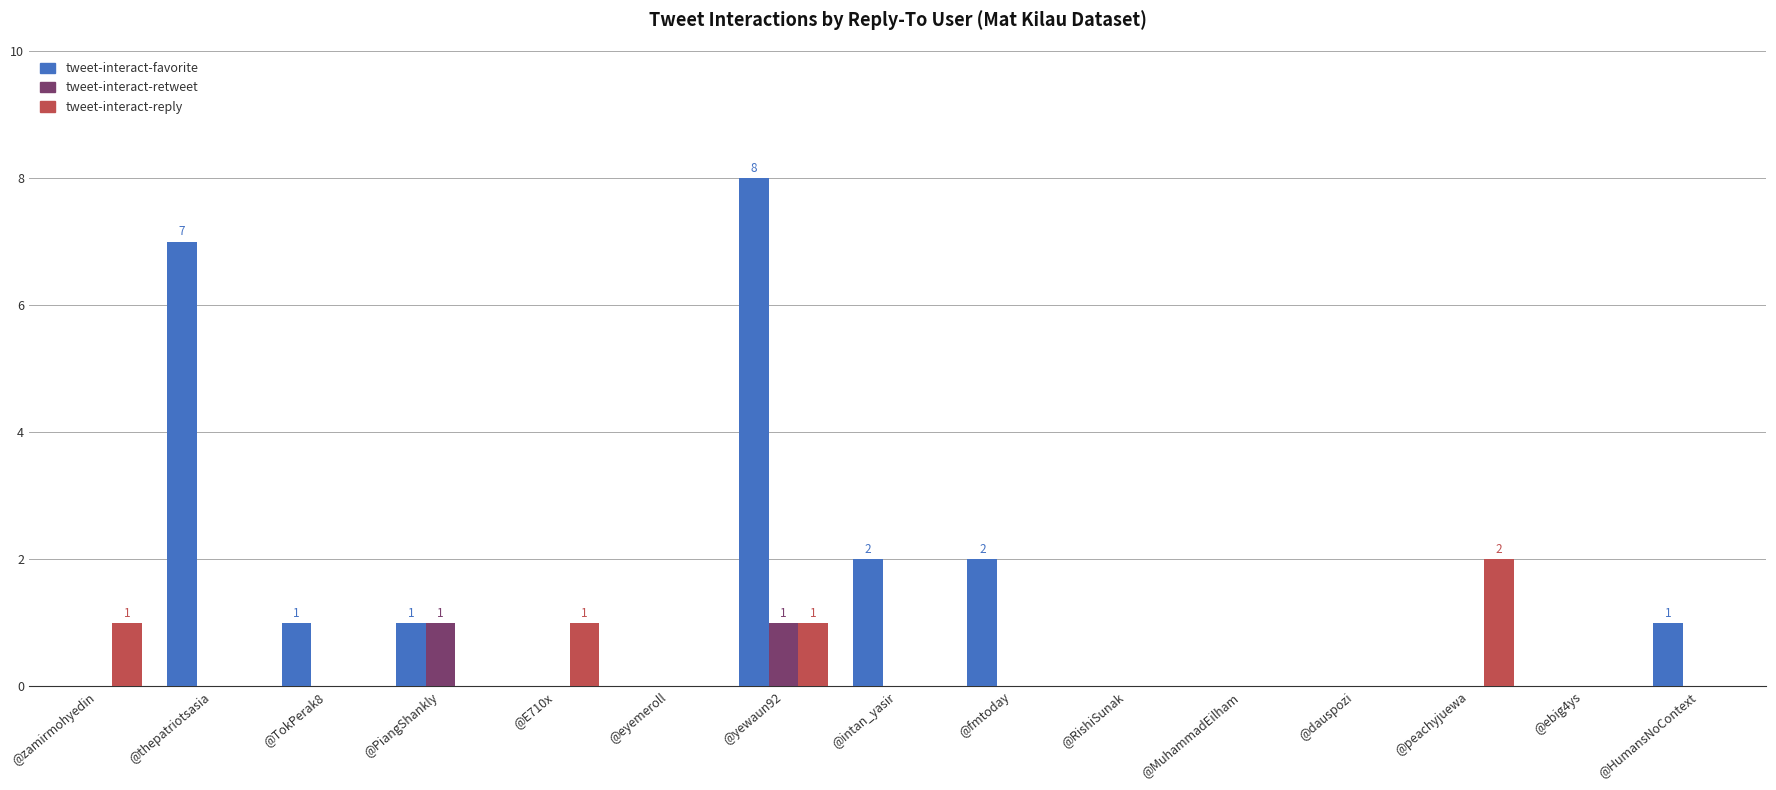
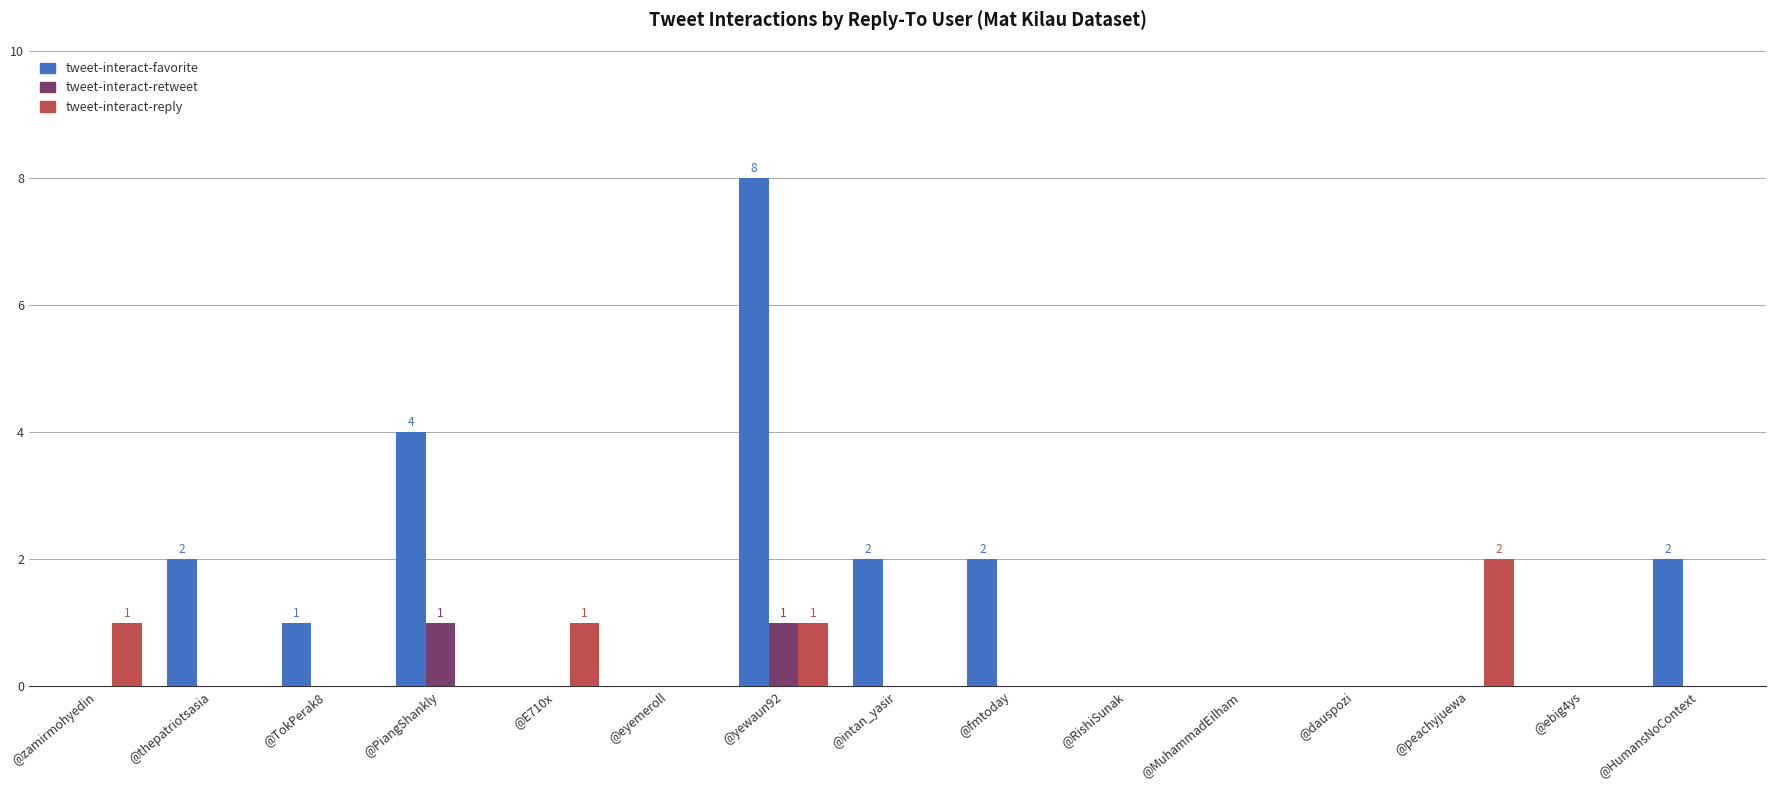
  {
    "tweet-interact-favorite": {
-     "@thepatriotsasia": 7,
+     "@thepatriotsasia": 2,
      "@TokPerak8": 1,
-     "@PiangShankly": 1,
+     "@PiangShankly": 4,
      "@yewaun92": 8,
      "@intan_yasir": 2,
      "@fmtoday": 2,
-     "@HumansNoContext": 1
+     "@HumansNoContext": 2
    },
    "tweet-interact-retweet": {
      "@PiangShankly": 1,
      "@yewaun92": 1
    },
    "tweet-interact-reply": {
      "@zamirmohyedin": 1,
      "@E710x": 1,
      "@yewaun92": 1,
      "@peachyjuewa": 2
    }
  }
